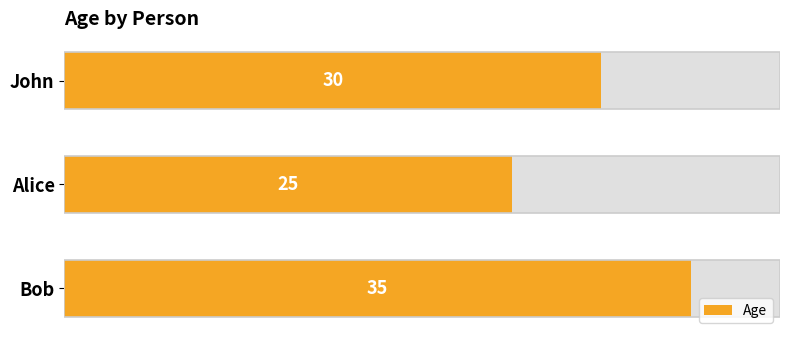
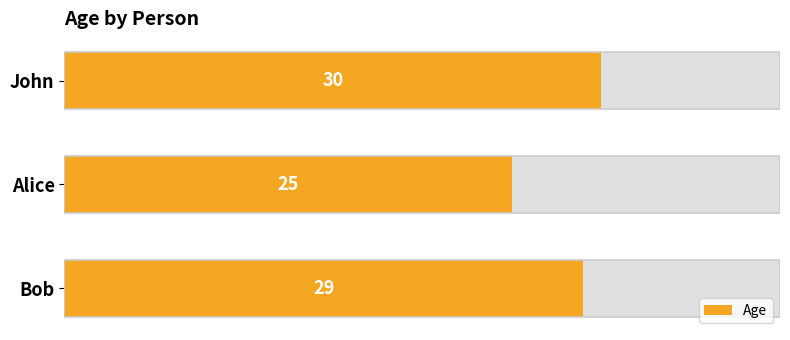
  {
    "Age": {
-     "Bob": 35
+     "Bob": 29
    }
  }
